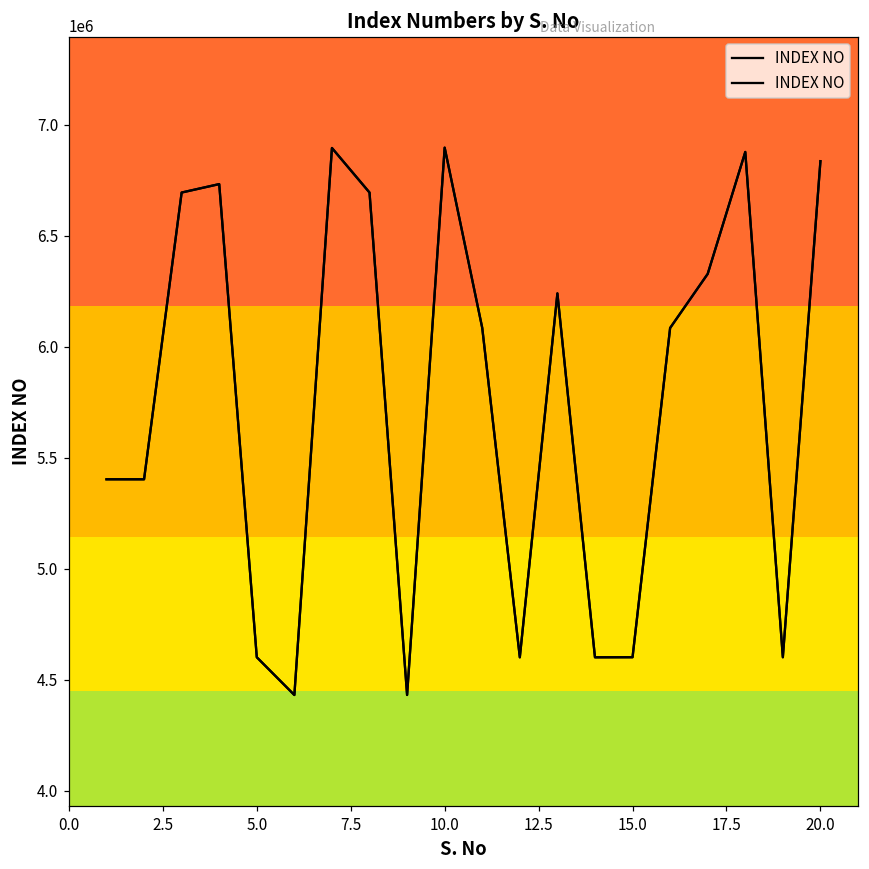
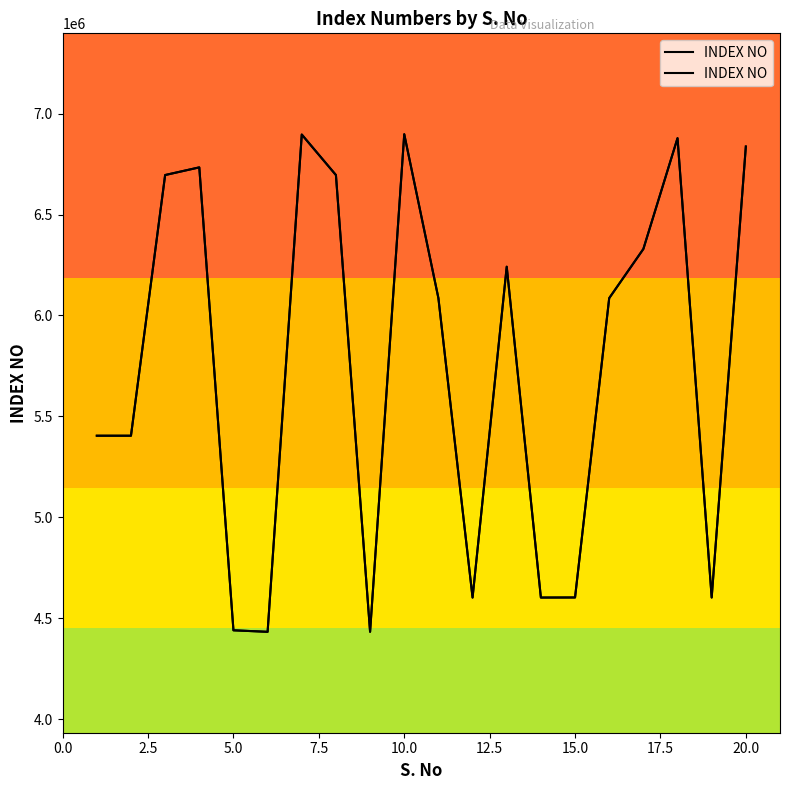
  {
-   "5.0": 4600000,
+   "5.0": 4440000,
    "10.0": 6900000,
    "15.0": 4600000,
    "20.0": 6840000
  }
